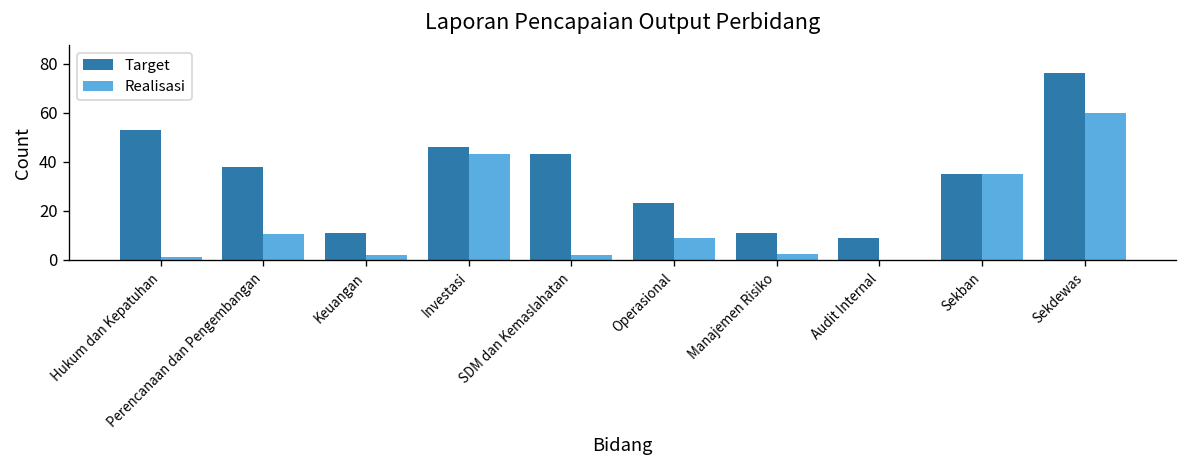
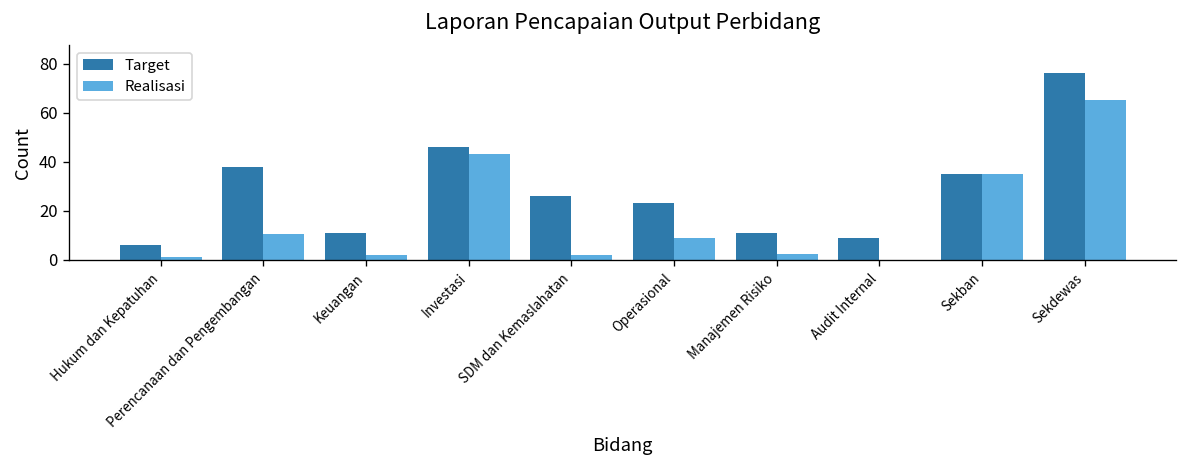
  {
    "Target": {
-     "Hukum dan Kepatuhan": 53,
+     "Hukum dan Kepatuhan": 6,
      "Perencanaan dan Pengembangan": 38,
      "Keuangan": 11,
      "Investasi": 46,
-     "SDM dan Kemaslahatan": 43,
+     "SDM dan Kemaslahatan": 26,
      "Operasional": 23,
      "Manajemen Risiko": 11,
      "Audit Internal": 9,
      "Sekban": 35,
      "Sekdewas": 76
    },
    "Realisasi": {
      "Perencanaan dan Pengembangan": 11,
      "Keuangan": 2,
      "Investasi": 43,
      "SDM dan Kemaslahatan": 2,
      "Operasional": 9,
      "Manajemen Risiko": 3,
      "Audit Internal": 0,
      "Sekban": 35,
-     "Sekdewas": 60
+     "Sekdewas": 65
    }
  }
